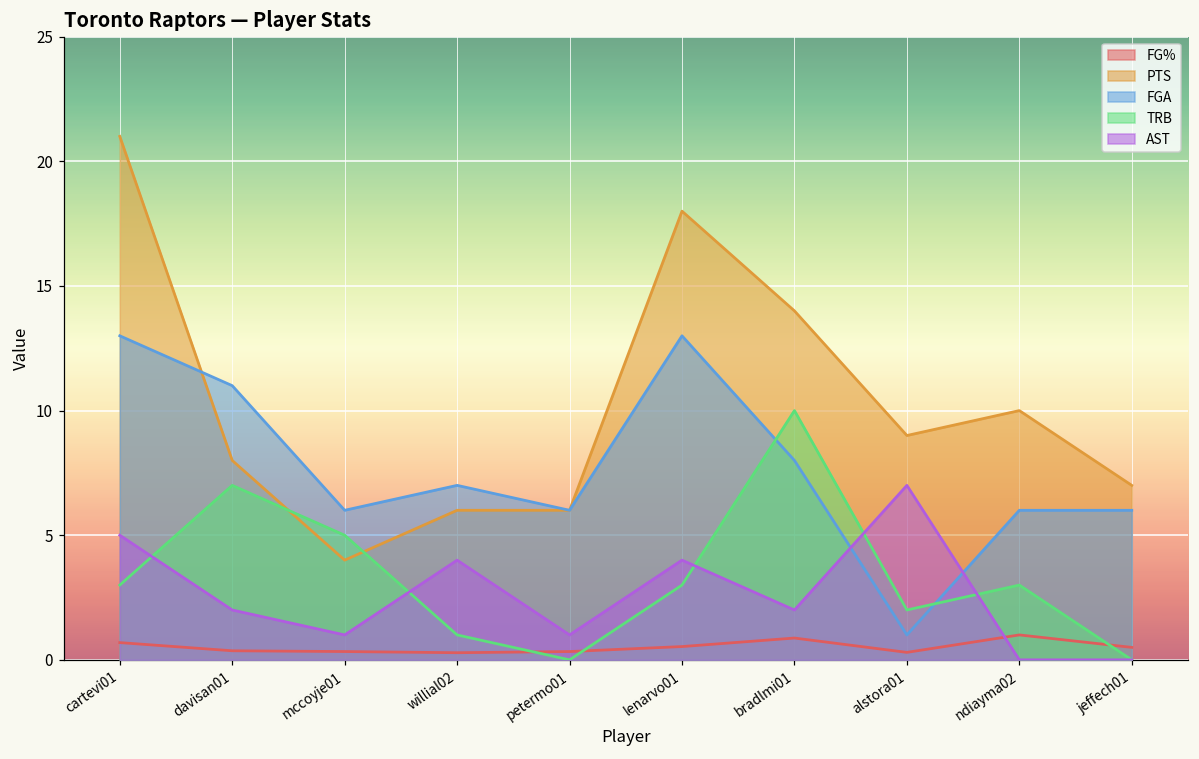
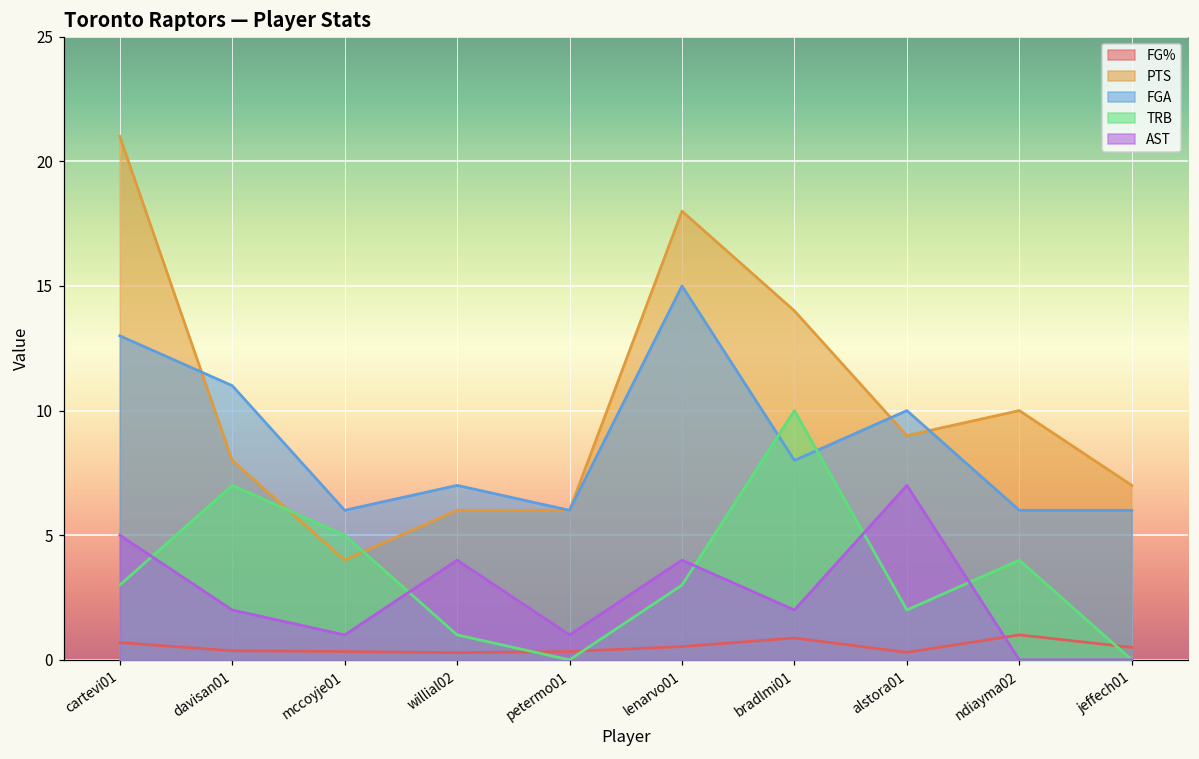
  {
    "FGA": {
      "cartevi01": 13,
      "davisan01": 11,
      "mccoyje01": 6,
      "willial02": 7,
-     "lenarvo01": 13,
+     "lenarvo01": 15,
      "bradlmi01": 8,
-     "alstora01": 1,
+     "alstora01": 10,
      "ndiayma02": 6,
      "jeffech01": 6
    },
    "TRB": {
      "cartevi01": 3,
      "davisan01": 7,
      "mccoyje01": 5,
      "willial02": 1,
      "petermo01": 0,
      "lenarvo01": 3,
      "bradlmi01": 10,
      "alstora01": 2,
-     "ndiayma02": 3
+     "ndiayma02": 4
    },
    "AST": {
      "cartevi01": 5,
      "davisan01": 2,
      "mccoyje01": 1,
      "willial02": 4,
      "petermo01": 1,
      "lenarvo01": 4,
      "bradlmi01": 2,
      "alstora01": 7,
      "ndiayma02": 0
    }
  }
